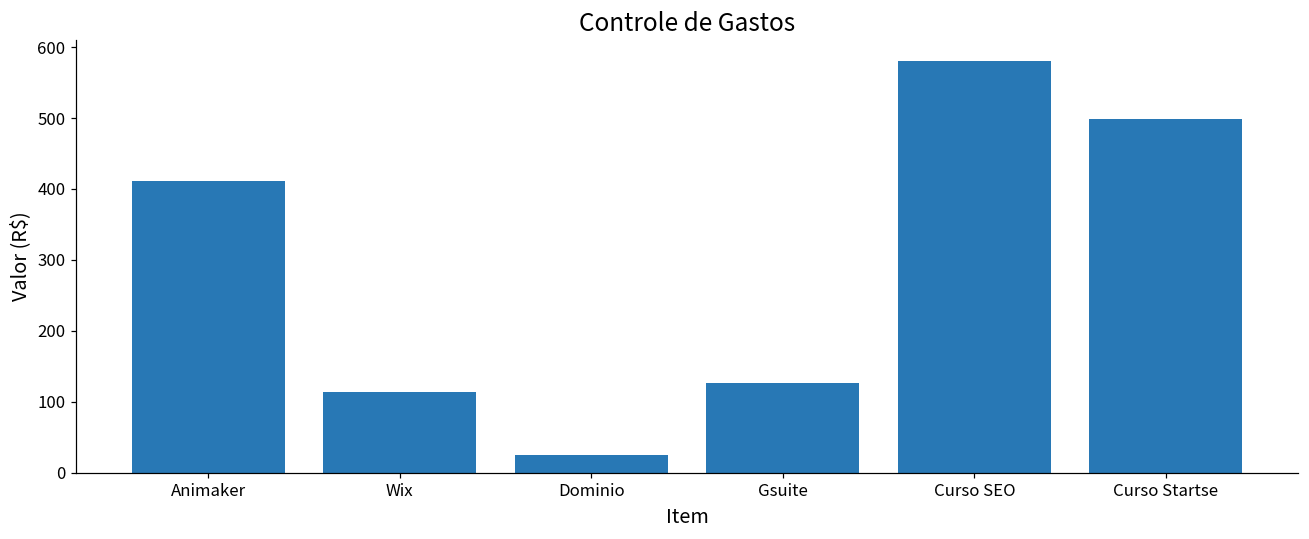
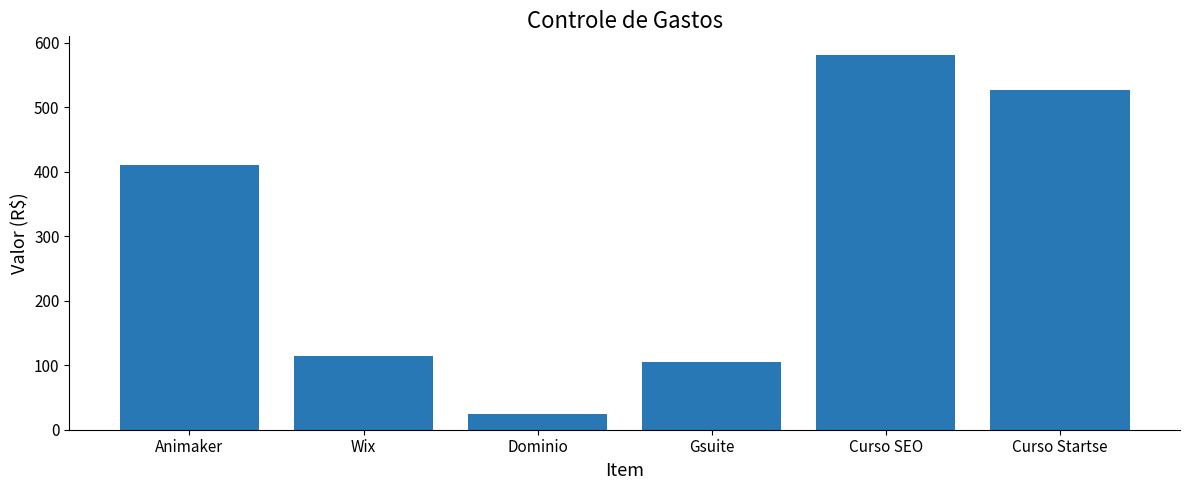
  {
    "Animaker": 410,
    "Wix": 110,
    "Dominio": 30,
-   "Gsuite": 130,
+   "Gsuite": 110,
    "Curso SEO": 580,
-   "Curso Startse": 500
+   "Curso Startse": 530
  }
